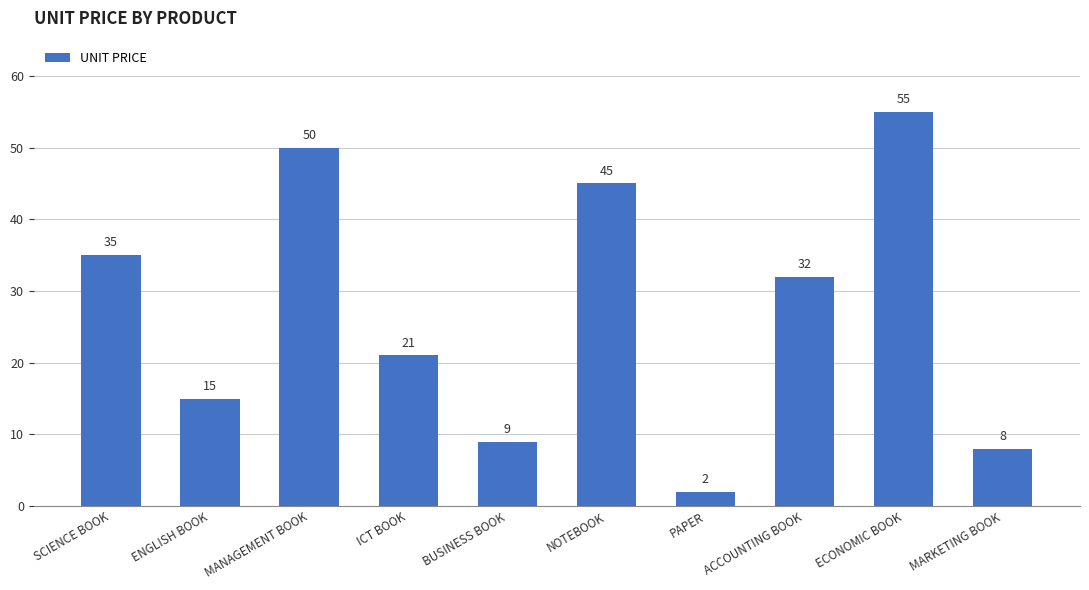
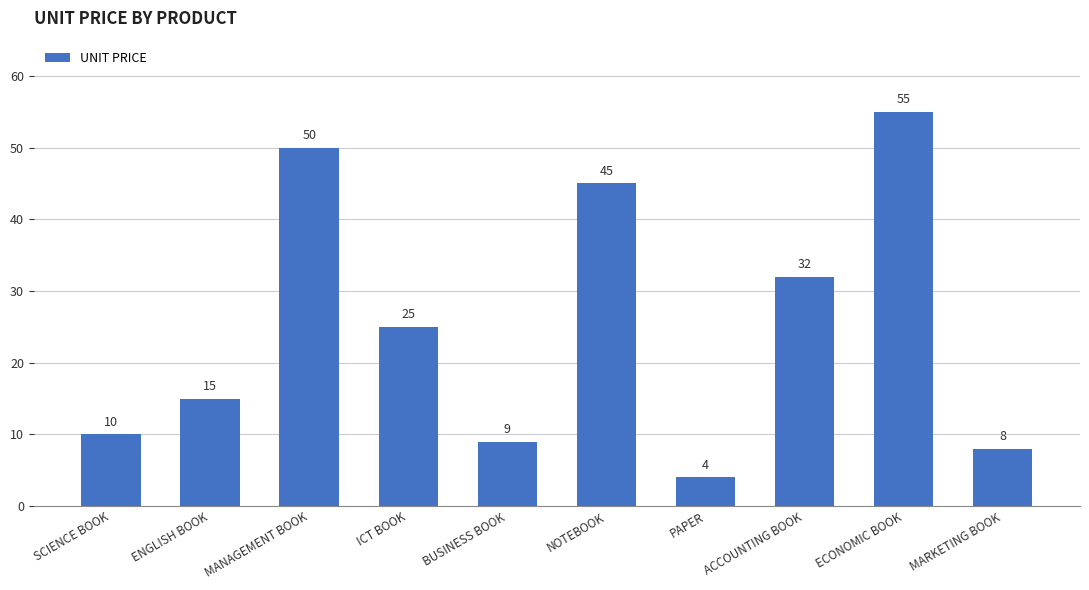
  {
-   "SCIENCE BOOK": 35,
+   "SCIENCE BOOK": 10,
    "ENGLISH BOOK": 15,
    "MANAGEMENT BOOK": 50,
-   "ICT BOOK": 21,
+   "ICT BOOK": 25,
    "BUSINESS BOOK": 9,
    "NOTEBOOK": 45,
-   "PAPER": 2,
+   "PAPER": 4,
    "ACCOUNTING BOOK": 32,
    "ECONOMIC BOOK": 55,
    "MARKETING BOOK": 8
  }
